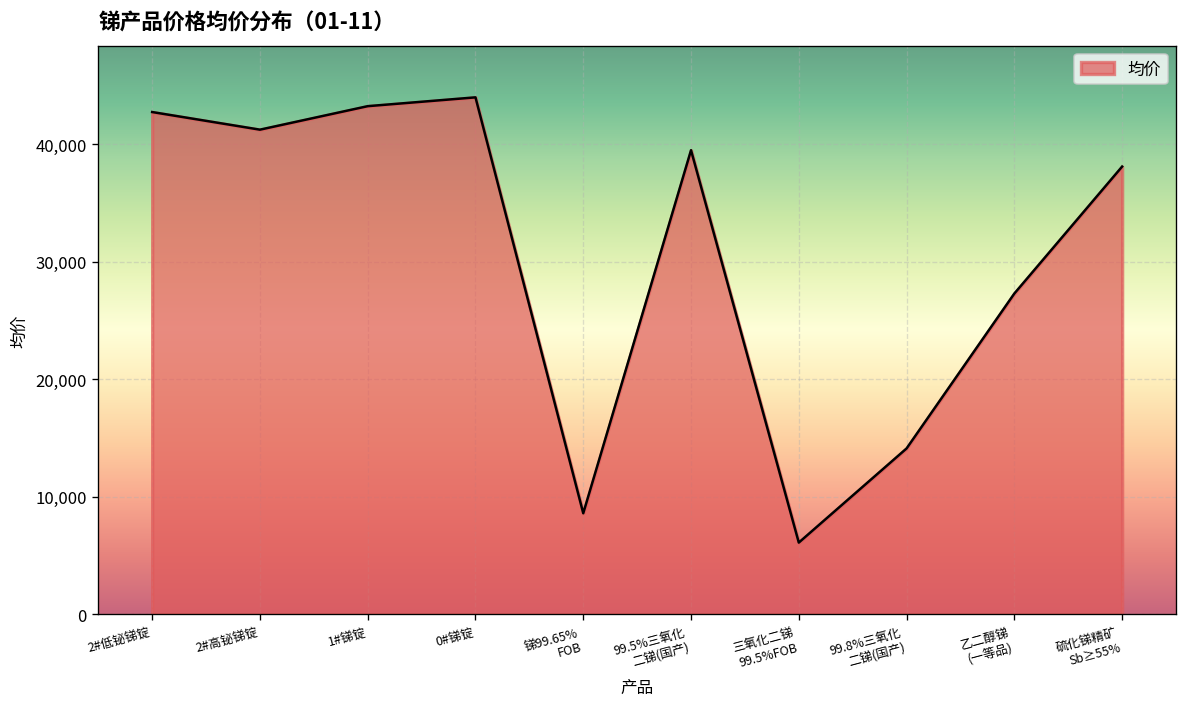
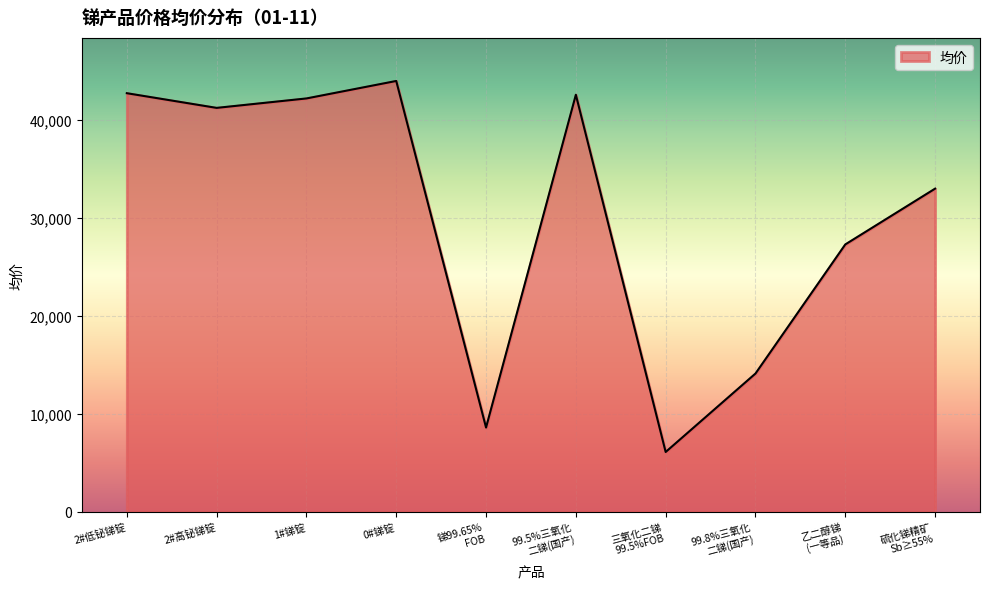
  {
    "2#低铋锑锭": "43,000",
    "2#高铋锑锭": "41,000",
-   "1#锑锭": "43,000",
+   "1#锑锭": "42,000",
    "0#锑锭": "44,000",
    "锑99.65% FOB": "9,000",
-   "99.5%三氧化 二锑(国产)": "40,000",
+   "99.5%三氧化 二锑(国产)": "43,000",
    "三氧化二锑 99.5%FOB": "6,000",
    "99.8%三氧化 二锑(国产)": "14,000",
    "乙二醇锑 (一等品)": "27,000",
-   "硫化锑精矿 Sb≥55%": "38,000"
+   "硫化锑精矿 Sb≥55%": "33,000"
  }
